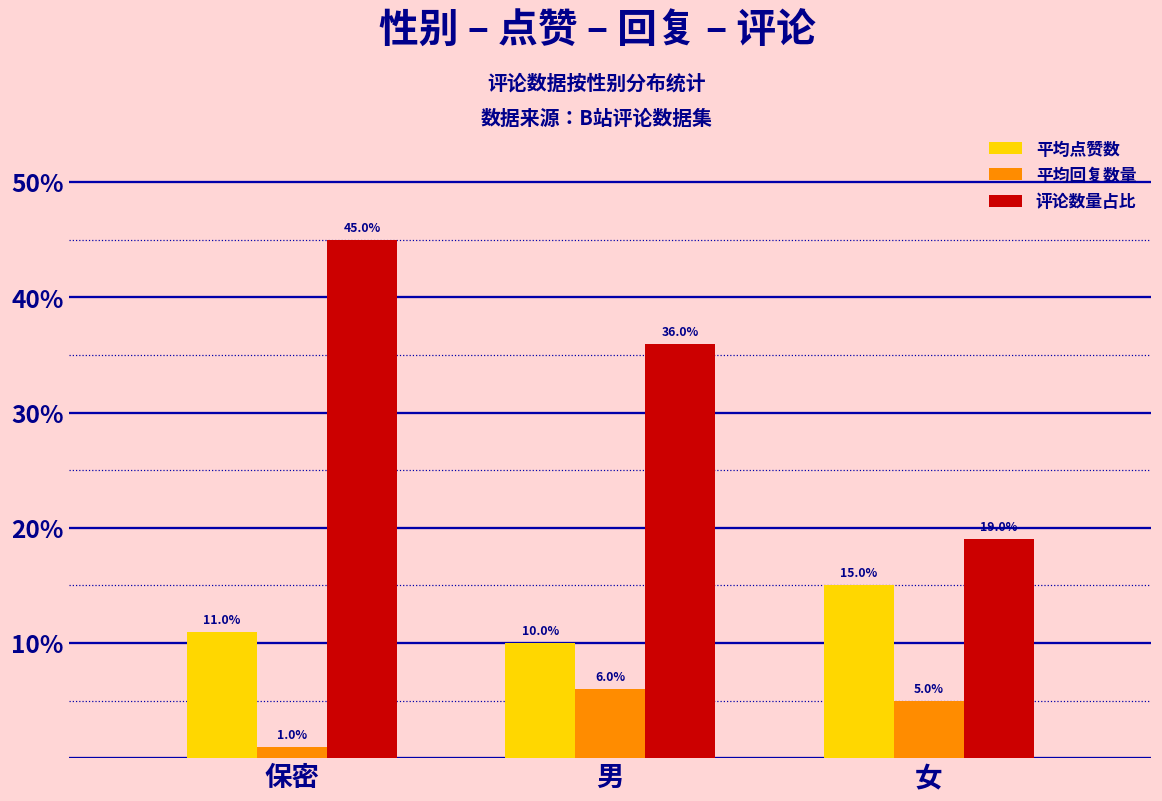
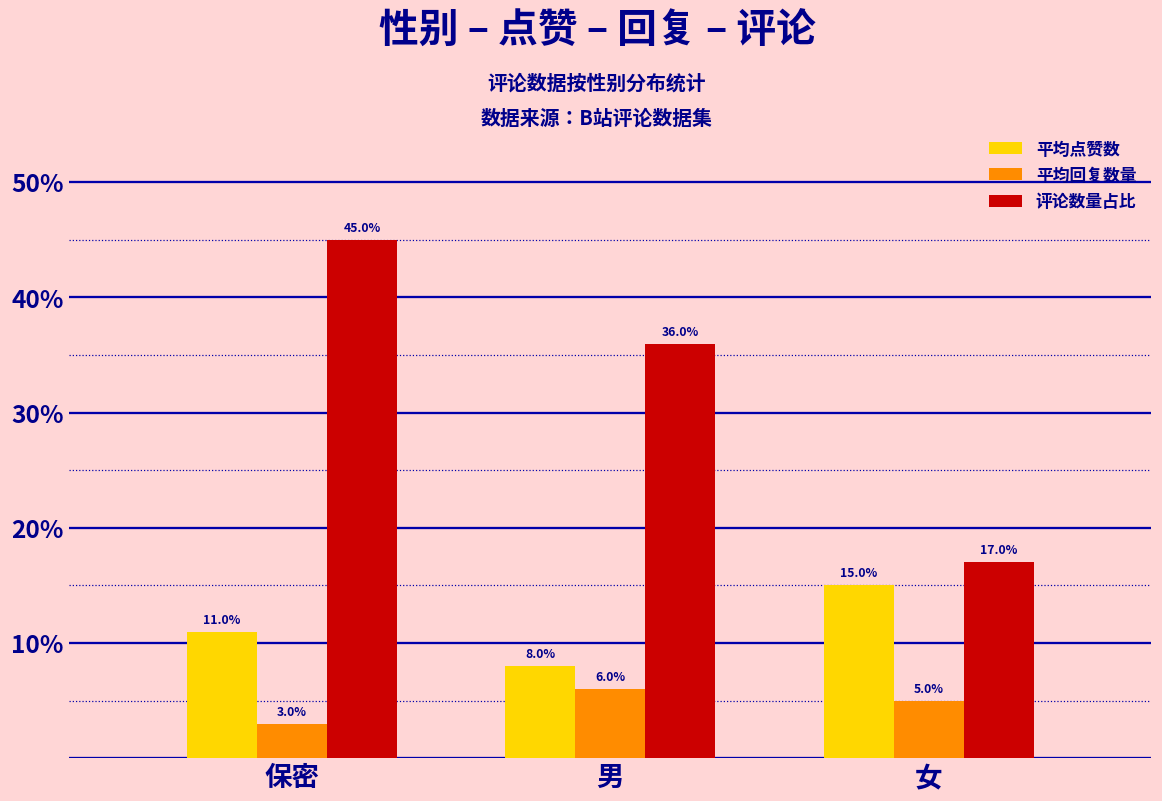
  {
    "平均点赞数": {
      "保密": "11.0%",
-     "男": "10.0%",
+     "男": "8.0%",
      "女": "15.0%"
    },
    "平均回复数量": {
-     "保密": "1.0%",
+     "保密": "3.0%",
      "男": "6.0%",
      "女": "5.0%"
    },
    "评论数量占比": {
      "保密": "45.0%",
      "男": "36.0%",
-     "女": "19.0%"
+     "女": "17.0%"
    }
  }
